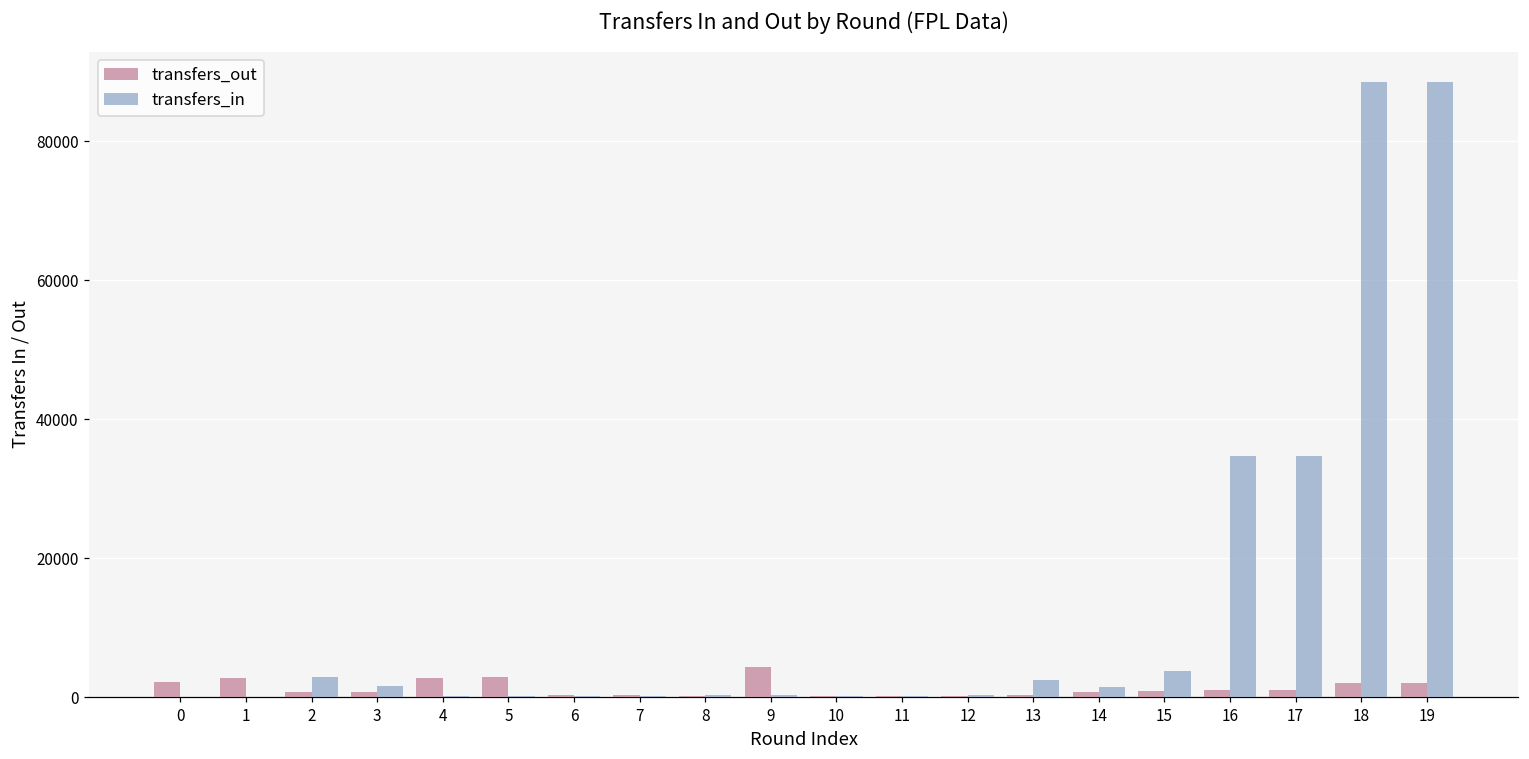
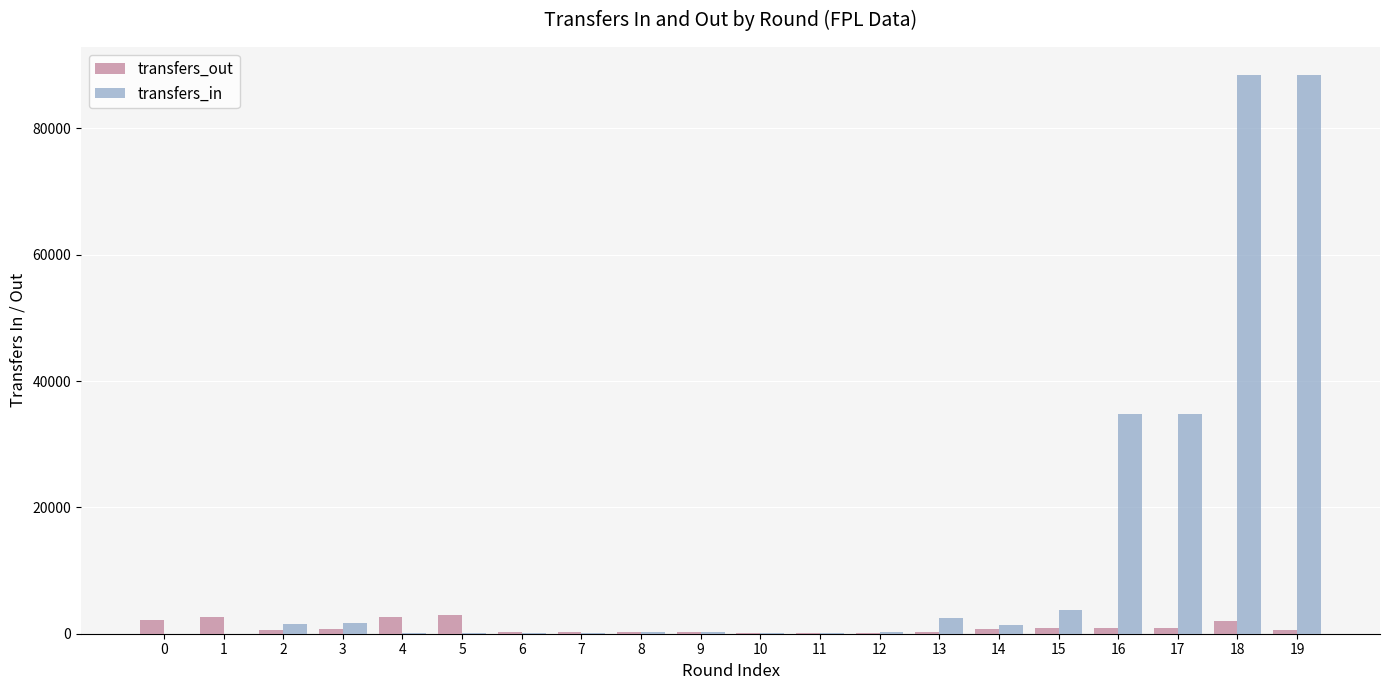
  {
    "transfers_out": {
      "0": 2000,
      "1": 3000,
      "2": 1000,
      "3": 1000,
      "4": 3000,
      "5": 3000,
-     "9": 4000,
+     "9": 0,
      "14": 1000,
      "15": 1000,
      "16": 1000,
      "17": 1000,
      "18": 2000,
-     "19": 2000
+     "19": 1000
    },
    "transfers_in": {
      "0": 0,
      "1": 0,
-     "2": 3000,
+     "2": 2000,
      "3": 2000,
      "13": 3000,
      "14": 1000,
      "15": 4000,
      "16": 35000,
      "17": 35000,
      "18": 88000,
      "19": 88000
    }
  }
